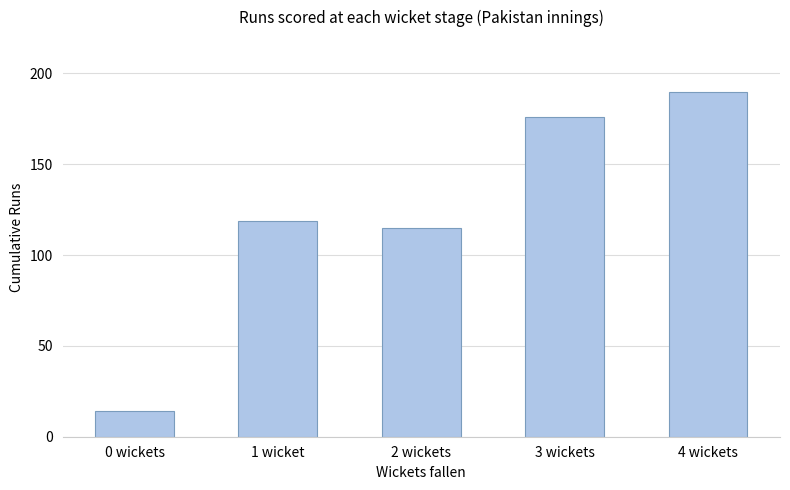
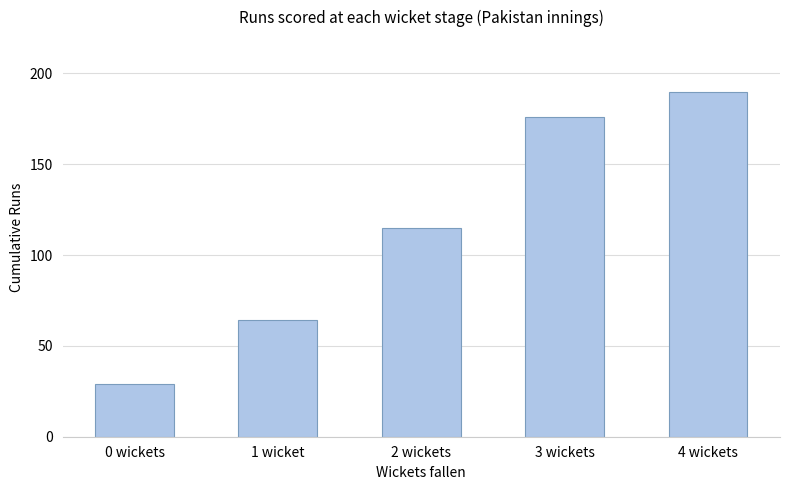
  {
-   "0 wickets": 14,
-   "1 wicket": 119,
+   "0 wickets": 29,
+   "1 wicket": 64,
    "2 wickets": 115,
    "3 wickets": 176,
    "4 wickets": 190
  }
